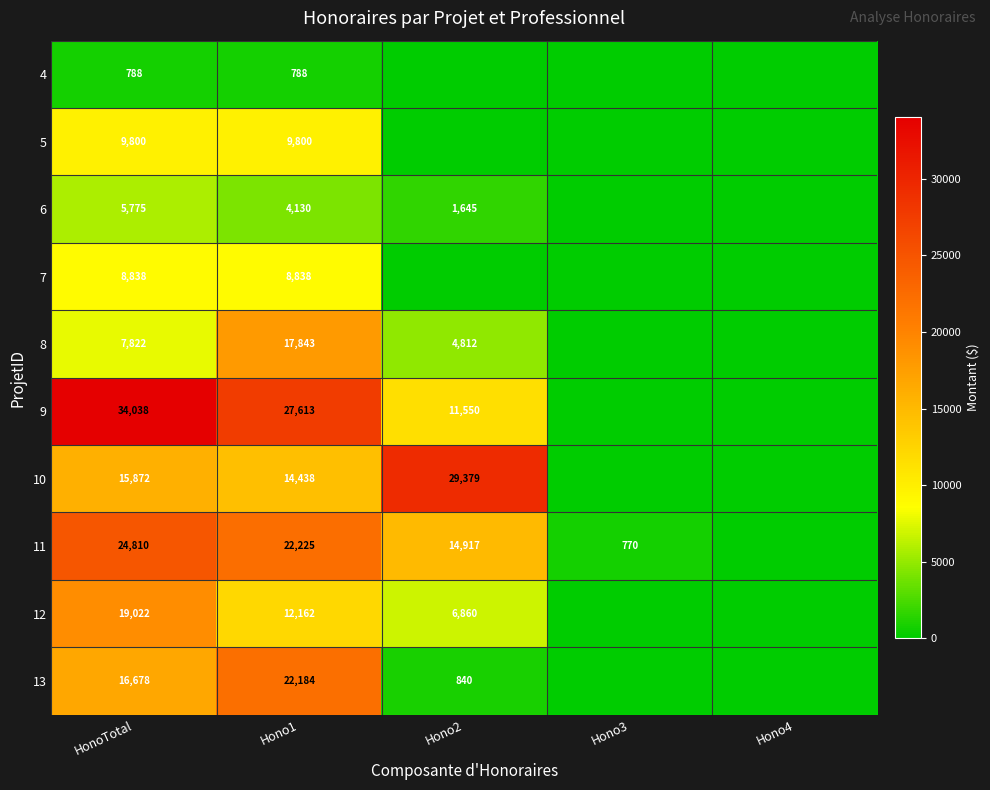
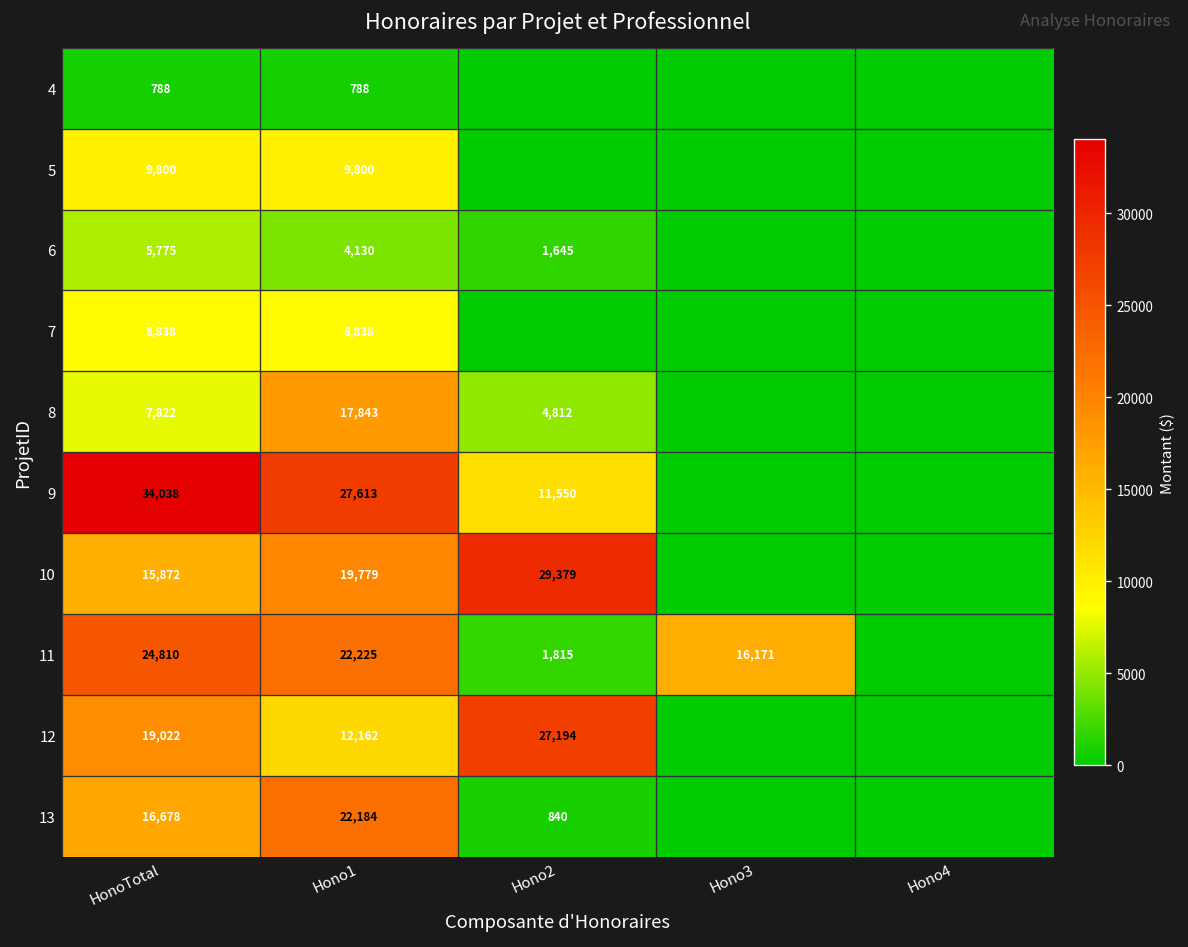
  {
    "4": {
      "HonoTotal": "788",
      "Hono1": "788"
    },
    "5": {
      "HonoTotal": "9,800",
      "Hono1": "9,800"
    },
    "6": {
      "HonoTotal": "5,775",
      "Hono1": "4,130",
      "Hono2": "1,645"
    },
    "7": {
      "HonoTotal": "8,838",
      "Hono1": "8,838"
    },
    "8": {
      "HonoTotal": "7,822",
      "Hono1": "17,843",
      "Hono2": "4,812"
    },
    "9": {
      "HonoTotal": "34,038",
      "Hono1": "27,613",
      "Hono2": "11,550"
    },
    "10": {
      "HonoTotal": "15,872",
-     "Hono1": "14,438",
+     "Hono1": "19,779",
      "Hono2": "29,379"
    },
    "11": {
      "HonoTotal": "24,810",
      "Hono1": "22,225",
-     "Hono2": "14,917",
-     "Hono3": "770"
+     "Hono2": "1,815",
+     "Hono3": "16,171"
    },
    "12": {
      "HonoTotal": "19,022",
      "Hono1": "12,162",
-     "Hono2": "6,860"
+     "Hono2": "27,194"
    },
    "13": {
      "HonoTotal": "16,678",
      "Hono1": "22,184",
      "Hono2": "840"
    }
  }
